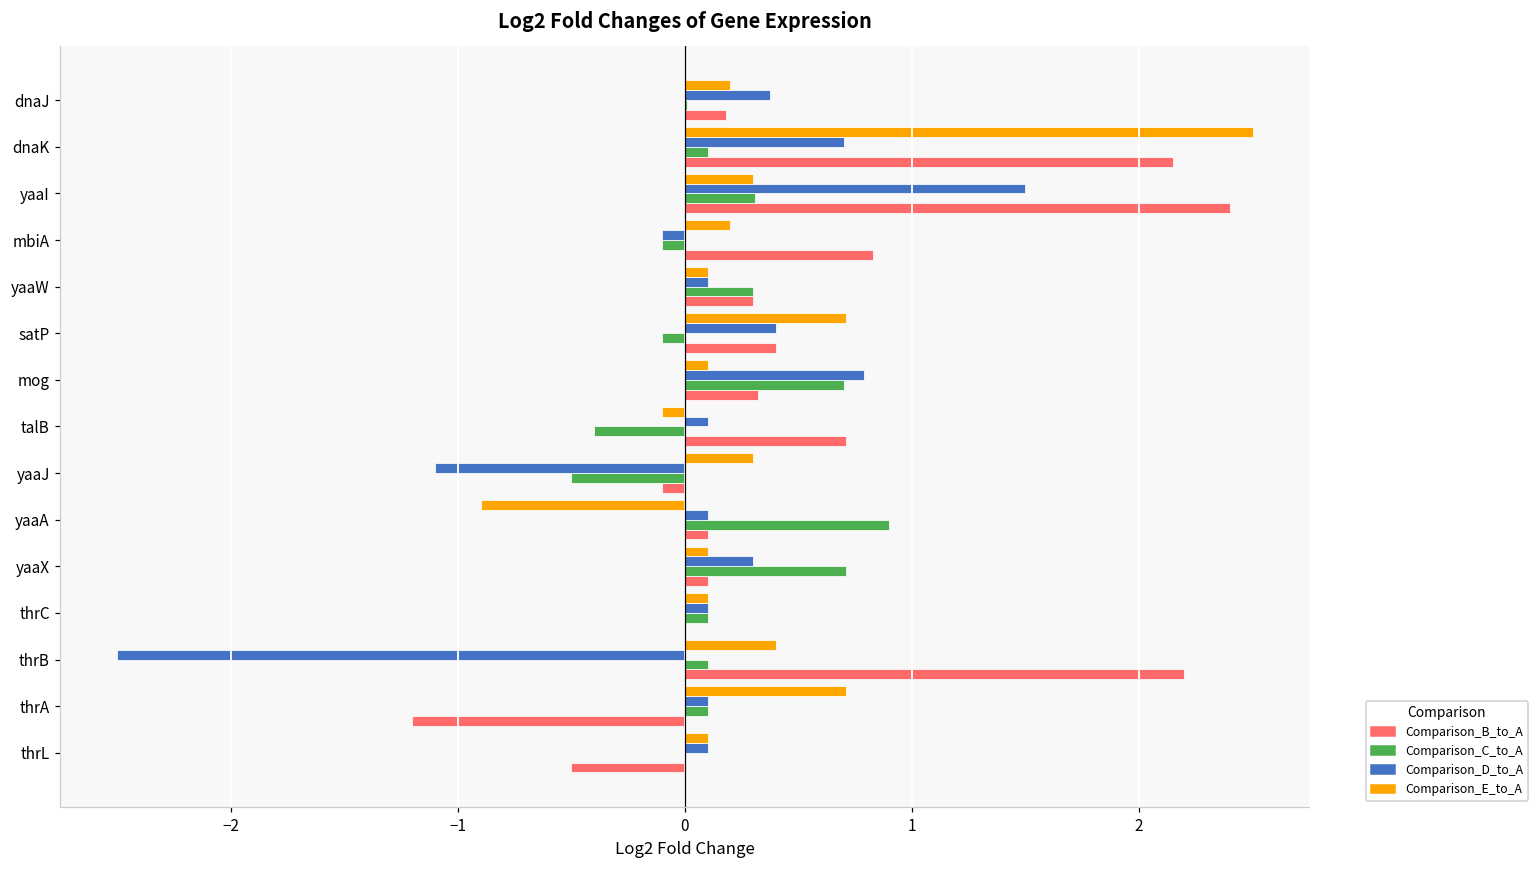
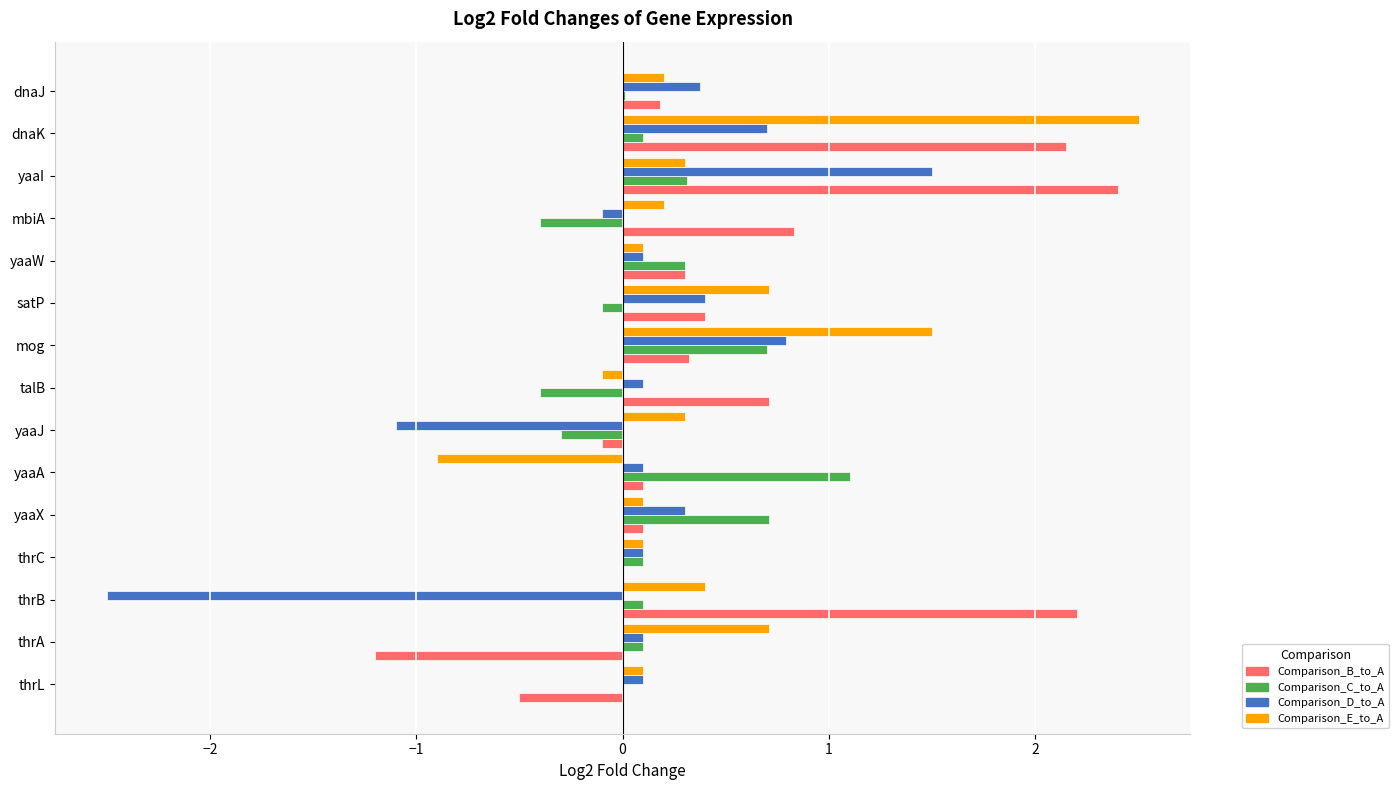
  {
    "Comparison_B_to_A": {
      "dnaJ": 0.18,
      "dnaK": 2.15,
      "yaaI": 2.4,
      "mbiA": 0.83,
      "yaaW": 0.3,
      "satP": 0.4,
      "mog": 0.32,
      "talB": 0.7,
      "yaaJ": -0.1,
      "yaaA": 0.1,
      "yaaX": 0.1,
      "thrC": 0.0,
      "thrB": 2.2,
      "thrA": -1.2,
      "thrL": -0.5
    },
    "Comparison_C_to_A": {
      "dnaK": 0.1,
      "yaaI": 0.3,
-     "mbiA": -0.1,
+     "mbiA": -0.4,
      "yaaW": 0.3,
      "satP": -0.1,
      "mog": 0.7,
      "talB": -0.4,
-     "yaaJ": -0.5,
-     "yaaA": 0.9,
+     "yaaJ": -0.3,
+     "yaaA": 1.1,
      "yaaX": 0.7,
      "thrC": 0.1,
      "thrB": 0.1,
      "thrA": 0.1,
      "thrL": 0.0
    },
    "Comparison_D_to_A": {
      "dnaJ": 0.37,
      "dnaK": 0.7,
      "yaaI": 1.5,
      "mbiA": -0.1,
      "yaaW": 0.1,
      "satP": 0.4,
      "mog": 0.8,
      "talB": 0.1,
      "yaaJ": -1.1,
      "yaaA": 0.1,
      "yaaX": 0.3,
      "thrC": 0.1,
      "thrB": -2.5,
      "thrA": 0.1,
      "thrL": 0.1
    },
    "Comparison_E_to_A": {
      "dnaJ": 0.2,
      "dnaK": 2.5,
      "yaaI": 0.3,
      "mbiA": 0.2,
      "yaaW": 0.1,
      "satP": 0.7,
-     "mog": 0.1,
+     "mog": 1.5,
      "talB": -0.1,
      "yaaJ": 0.3,
      "yaaA": -0.9,
      "yaaX": 0.1,
      "thrC": 0.1,
      "thrB": 0.4,
      "thrA": 0.7,
      "thrL": 0.1
    }
  }
